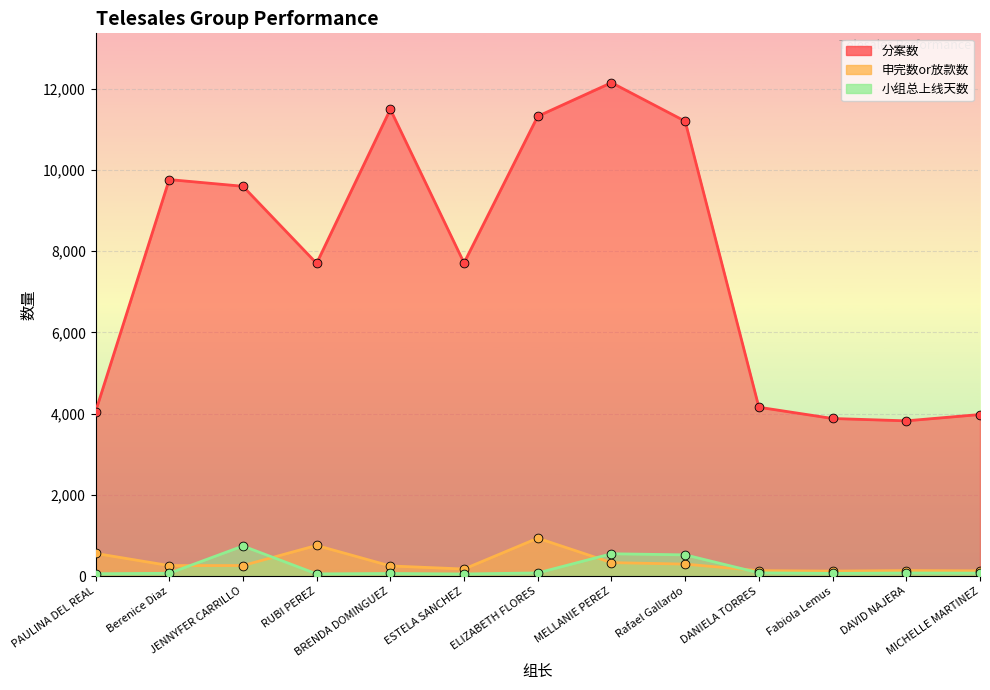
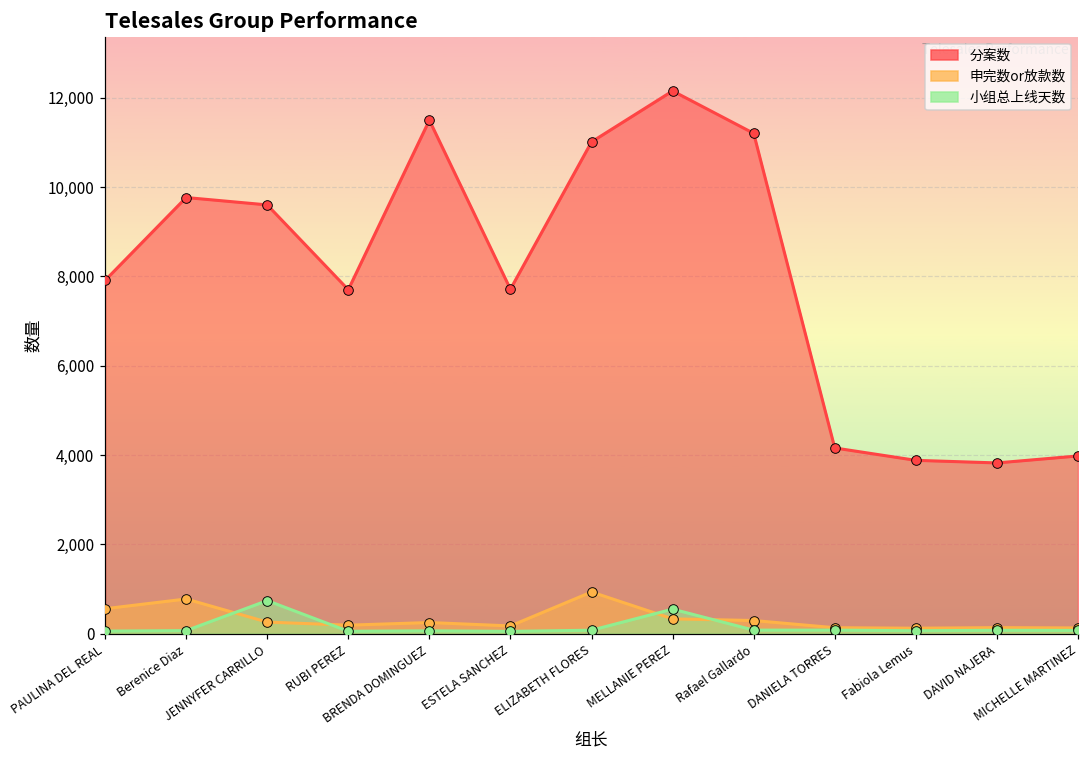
  {
    "分案数": {
-     "PAULINA DEL REAL": "4,000",
+     "PAULINA DEL REAL": "7,900",
      "Berenice Diaz": "9,800",
      "JENNYFER CARRILLO": "9,600",
      "RUBI PEREZ": "7,700",
      "BRENDA DOMINGUEZ": "11,500",
      "ESTELA SANCHEZ": "7,700",
-     "ELIZABETH FLORES": "11,300",
+     "ELIZABETH FLORES": "11,000",
      "MELLANIE PEREZ": "12,200",
      "Rafael Gallardo": "11,200",
      "DANIELA TORRES": "4,200",
      "Fabiola Lemus": "3,900",
      "DAVID NAJERA": "3,800",
      "MICHELLE MARTINEZ": "4,000"
    },
    "申完数or放款数": {
      "PAULINA DEL REAL": "600",
-     "Berenice Diaz": "300",
+     "Berenice Diaz": "800",
      "JENNYFER CARRILLO": "300",
-     "RUBI PEREZ": "800",
+     "RUBI PEREZ": "200",
      "BRENDA DOMINGUEZ": "200",
      "ESTELA SANCHEZ": "200",
      "ELIZABETH FLORES": "900",
      "MELLANIE PEREZ": "300",
      "Rafael Gallardo": "300"
    },
    "小组总上线天数": {
      "PAULINA DEL REAL": "100",
      "Berenice Diaz": "100",
      "JENNYFER CARRILLO": "700",
      "RUBI PEREZ": "100",
      "BRENDA DOMINGUEZ": "100",
      "ESTELA SANCHEZ": "100",
      "ELIZABETH FLORES": "100",
      "MELLANIE PEREZ": "500",
-     "Rafael Gallardo": "500"
+     "Rafael Gallardo": "100"
    }
  }
